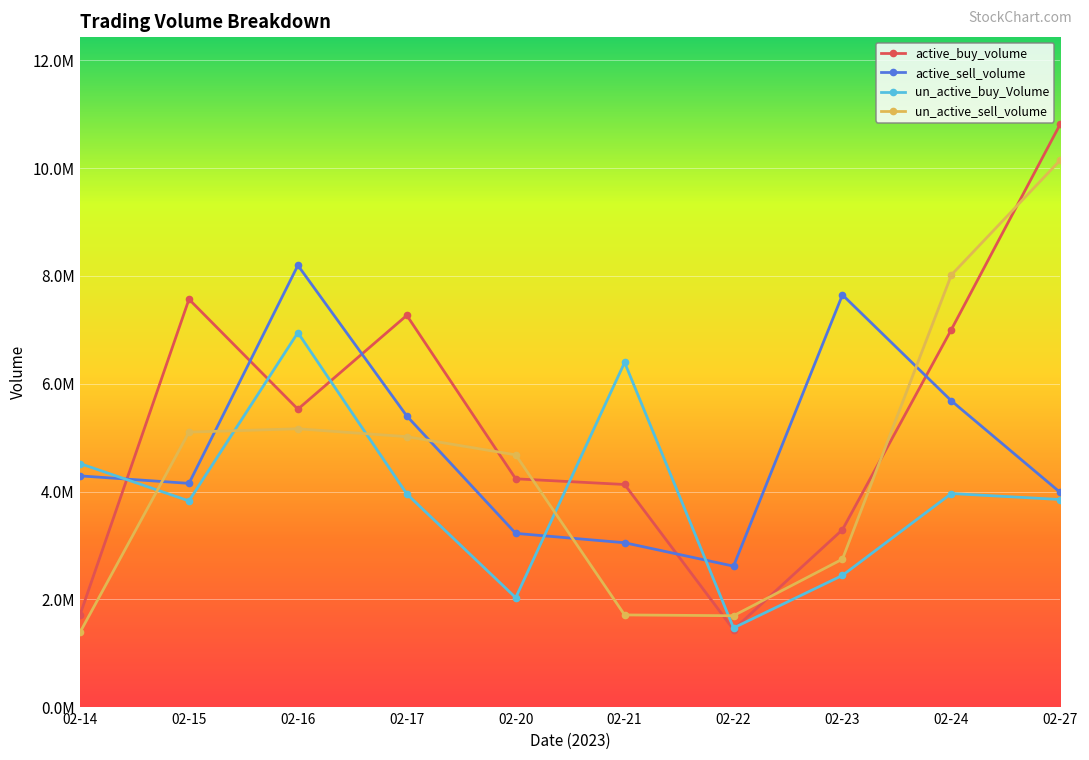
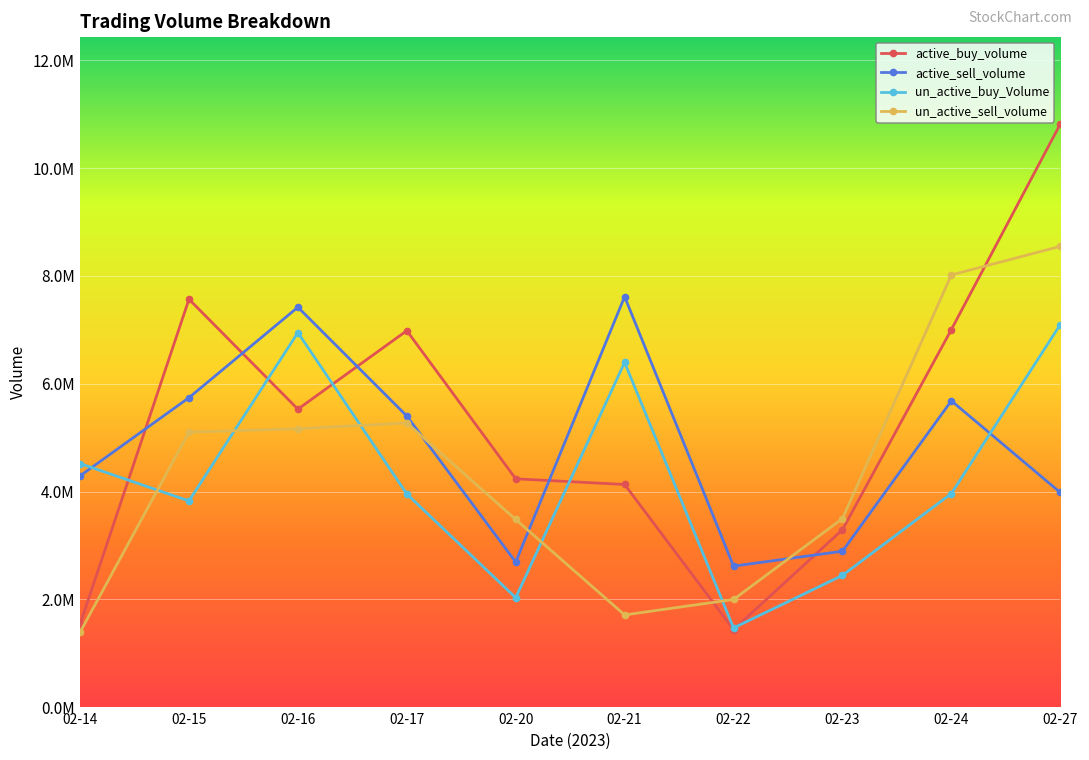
  {
    "active_buy_volume": {
-     "02-14": 1700000,
+     "02-14": 1500000,
      "02-15": 7600000,
      "02-16": 5500000,
-     "02-17": 7300000,
+     "02-17": 7000000,
      "02-20": 4200000,
      "02-21": 4100000,
      "02-23": 3300000,
      "02-24": 7000000,
      "02-27": 10800000
    },
    "active_sell_volume": {
      "02-14": 4300000,
-     "02-15": 4200000,
-     "02-16": 8200000,
+     "02-15": 5700000,
+     "02-16": 7400000,
      "02-17": 5400000,
-     "02-20": 3200000,
-     "02-21": 3100000,
+     "02-20": 2700000,
+     "02-21": 7600000,
      "02-22": 2600000,
-     "02-23": 7600000,
+     "02-23": 2900000,
      "02-24": 5700000,
      "02-27": 4000000
    },
    "un_active_buy_Volume": {
      "02-14": 4500000,
      "02-15": 3800000,
      "02-16": 6900000,
      "02-17": 4000000,
      "02-20": 2000000,
      "02-21": 6400000,
      "02-23": 2400000,
      "02-24": 4000000,
-     "02-27": 3900000
+     "02-27": 7100000
    },
    "un_active_sell_volume": {
      "02-14": 1400000,
      "02-15": 5100000,
      "02-16": 5200000,
-     "02-17": 5000000,
-     "02-20": 4700000,
+     "02-17": 5300000,
+     "02-20": 3500000,
      "02-21": 1700000,
-     "02-22": 1700000,
-     "02-23": 2700000,
+     "02-22": 2000000,
+     "02-23": 3500000,
      "02-24": 8000000,
-     "02-27": 10100000
+     "02-27": 8500000
    }
  }
